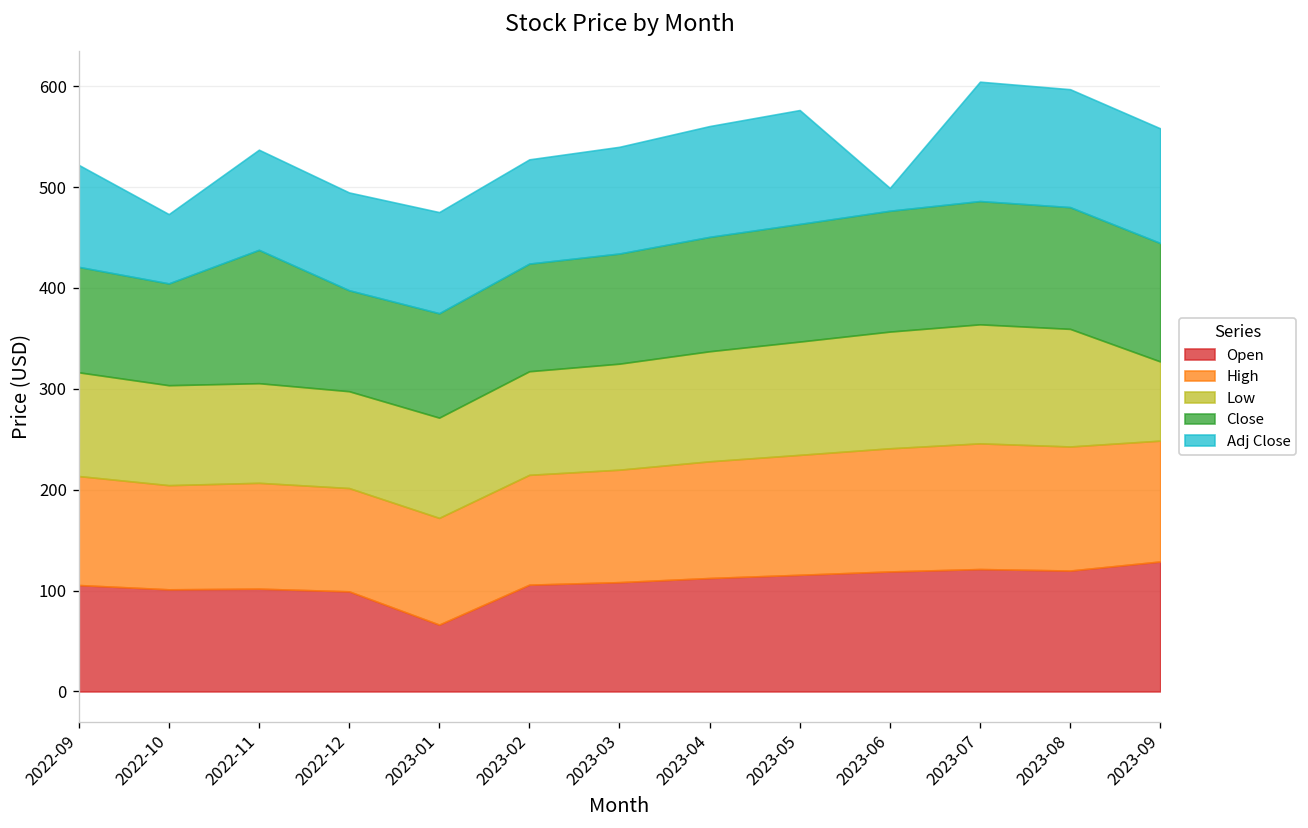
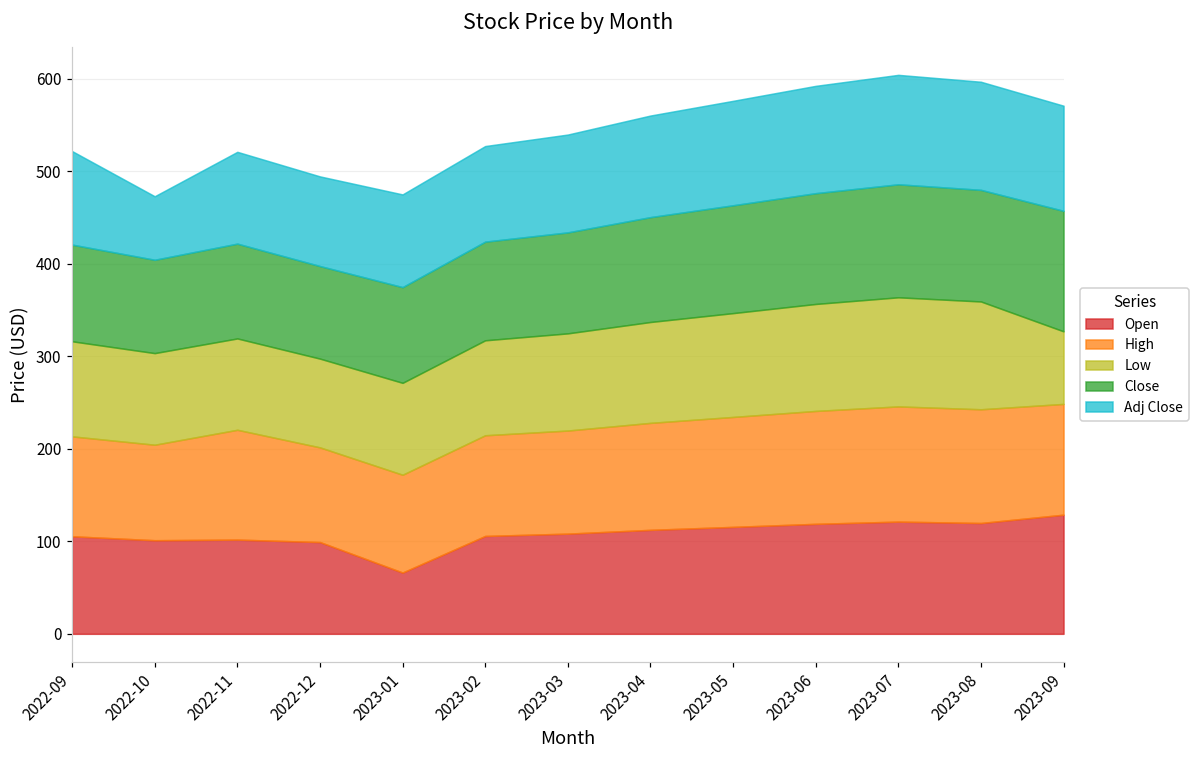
  {
    "Open": {
      "2022-09": 110,
      "2022-10": 100,
      "2022-11": 100,
      "2022-12": 100,
      "2023-01": 70,
      "2023-02": 110,
      "2023-03": 110,
      "2023-04": 110,
      "2023-05": 120,
      "2023-06": 120,
      "2023-07": 120,
      "2023-08": 120,
      "2023-09": 130
    },
    "High": {
      "2022-09": 110,
      "2022-10": 100,
-     "2022-11": 100,
+     "2022-11": 120,
      "2022-12": 100,
      "2023-01": 110,
      "2023-02": 110,
      "2023-03": 110,
      "2023-04": 120,
      "2023-05": 120,
      "2023-06": 120,
      "2023-07": 120,
      "2023-08": 120,
      "2023-09": 120
    },
    "Low": {
      "2022-09": 100,
      "2022-10": 100,
      "2022-11": 100,
      "2022-12": 100,
      "2023-01": 100,
      "2023-02": 100,
      "2023-03": 110,
      "2023-04": 110,
      "2023-05": 110,
      "2023-06": 120,
      "2023-07": 120,
      "2023-08": 120,
      "2023-09": 80
    },
    "Close": {
      "2022-09": 100,
      "2022-10": 100,
-     "2022-11": 130,
+     "2022-11": 100,
      "2022-12": 100,
      "2023-01": 100,
      "2023-02": 110,
      "2023-03": 110,
      "2023-04": 110,
      "2023-05": 120,
      "2023-06": 120,
      "2023-07": 120,
      "2023-08": 120,
-     "2023-09": 120
+     "2023-09": 130
    },
    "Adj Close": {
      "2022-09": 100,
      "2022-10": 70,
      "2022-11": 100,
      "2022-12": 100,
      "2023-01": 100,
      "2023-02": 100,
      "2023-03": 110,
      "2023-04": 110,
      "2023-05": 110,
-     "2023-06": 20,
+     "2023-06": 120,
      "2023-07": 120,
      "2023-08": 120,
      "2023-09": 110
    }
  }
